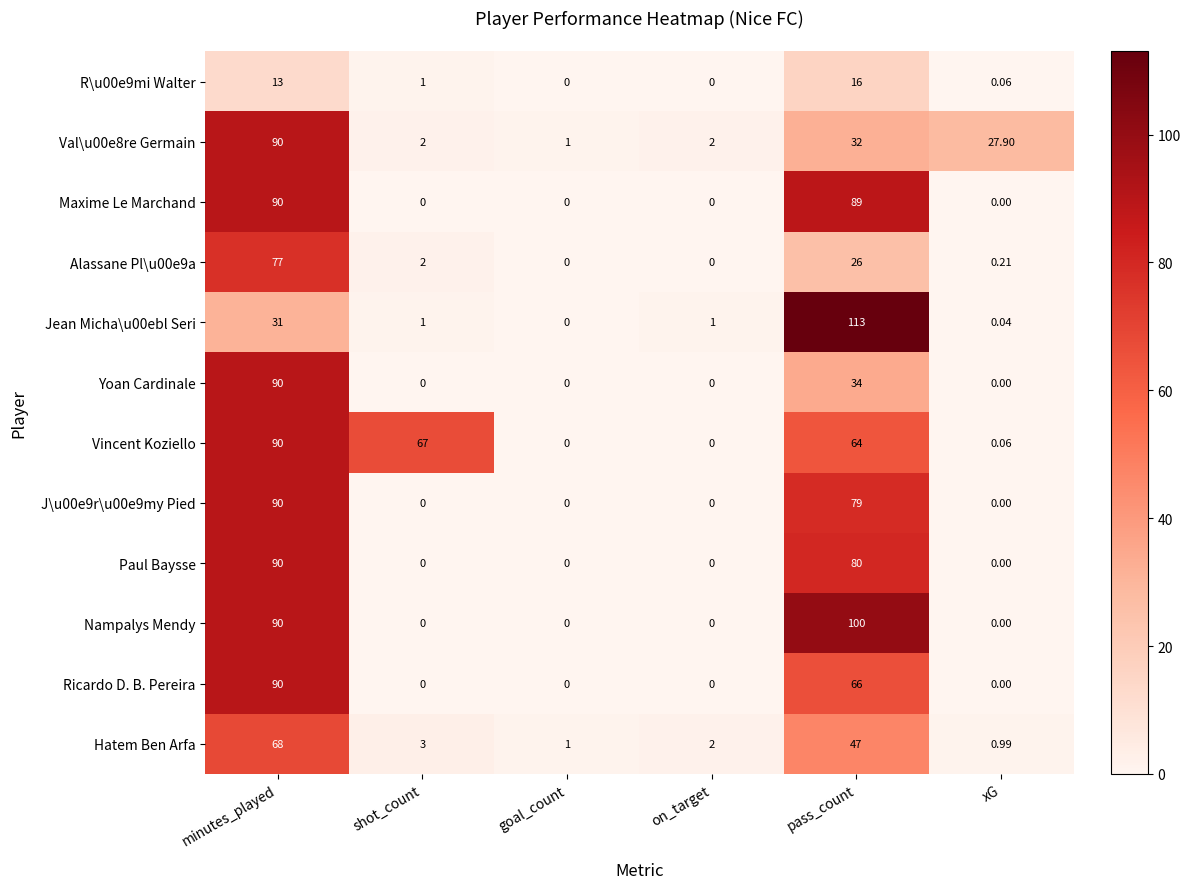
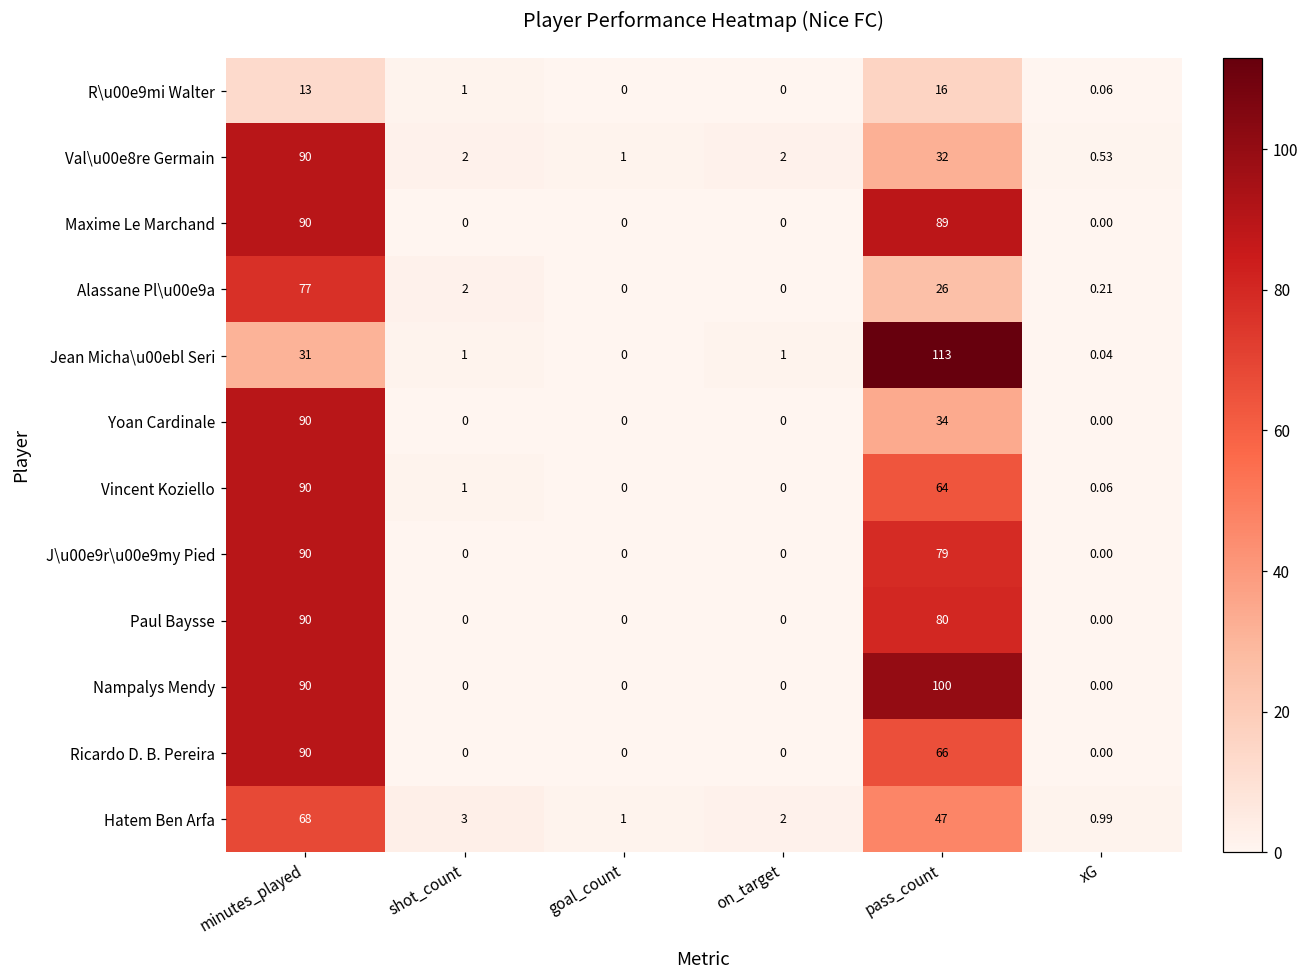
  {
    "R\\u00e9mi Walter": {
      "minutes_played": 13,
      "shot_count": 1,
      "goal_count": 0,
      "on_target": 0,
      "pass_count": 16,
      "xG": 0.06
    },
    "Val\\u00e8re Germain": {
      "minutes_played": 90,
      "shot_count": 2,
      "goal_count": 1,
      "on_target": 2,
      "pass_count": 32,
-     "xG": 27.90
+     "xG": 0.53
    },
    "Maxime Le Marchand": {
      "minutes_played": 90,
      "shot_count": 0,
      "goal_count": 0,
      "on_target": 0,
      "pass_count": 89,
      "xG": 0.00
    },
    "Alassane Pl\\u00e9a": {
      "minutes_played": 77,
      "shot_count": 2,
      "goal_count": 0,
      "on_target": 0,
      "pass_count": 26,
      "xG": 0.21
    },
    "Jean Micha\\u00ebl Seri": {
      "minutes_played": 31,
      "shot_count": 1,
      "goal_count": 0,
      "on_target": 1,
      "pass_count": 113,
      "xG": 0.04
    },
    "Yoan Cardinale": {
      "minutes_played": 90,
      "shot_count": 0,
      "goal_count": 0,
      "on_target": 0,
      "pass_count": 34,
      "xG": 0.00
    },
    "Vincent Koziello": {
      "minutes_played": 90,
-     "shot_count": 67,
+     "shot_count": 1,
      "goal_count": 0,
      "on_target": 0,
      "pass_count": 64,
      "xG": 0.06
    },
    "J\\u00e9r\\u00e9my Pied": {
      "minutes_played": 90,
      "shot_count": 0,
      "goal_count": 0,
      "on_target": 0,
      "pass_count": 79,
      "xG": 0.00
    },
    "Paul Baysse": {
      "minutes_played": 90,
      "shot_count": 0,
      "goal_count": 0,
      "on_target": 0,
      "pass_count": 80,
      "xG": 0.00
    },
    "Nampalys Mendy": {
      "minutes_played": 90,
      "shot_count": 0,
      "goal_count": 0,
      "on_target": 0,
      "pass_count": 100,
      "xG": 0.00
    },
    "Ricardo D. B. Pereira": {
      "minutes_played": 90,
      "shot_count": 0,
      "goal_count": 0,
      "on_target": 0,
      "pass_count": 66,
      "xG": 0.00
    },
    "Hatem Ben Arfa": {
      "minutes_played": 68,
      "shot_count": 3,
      "goal_count": 1,
      "on_target": 2,
      "pass_count": 47,
      "xG": 0.99
    }
  }
